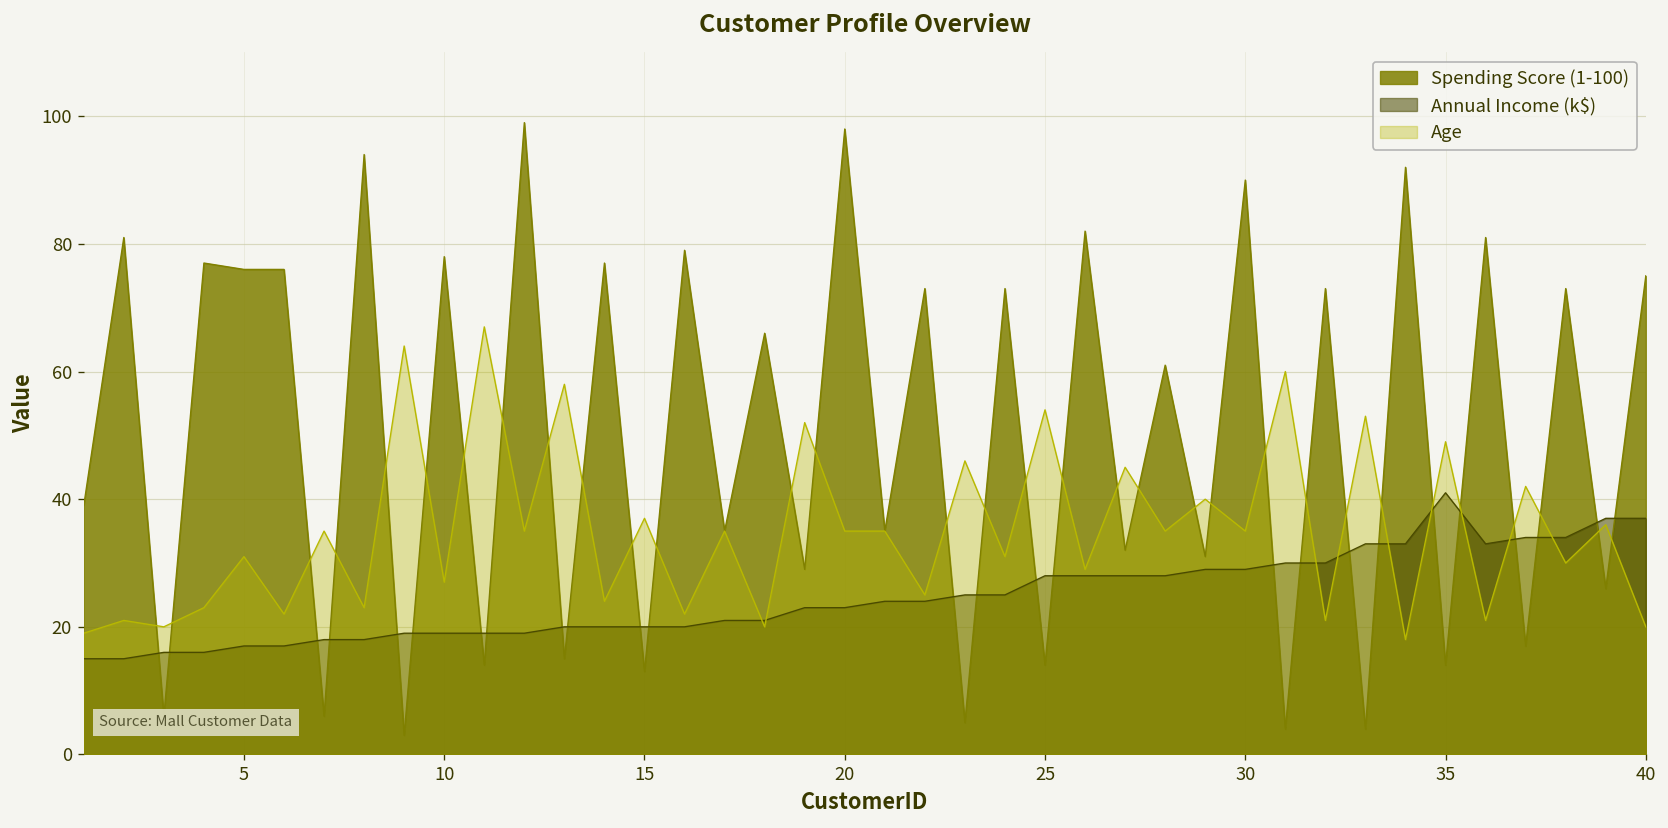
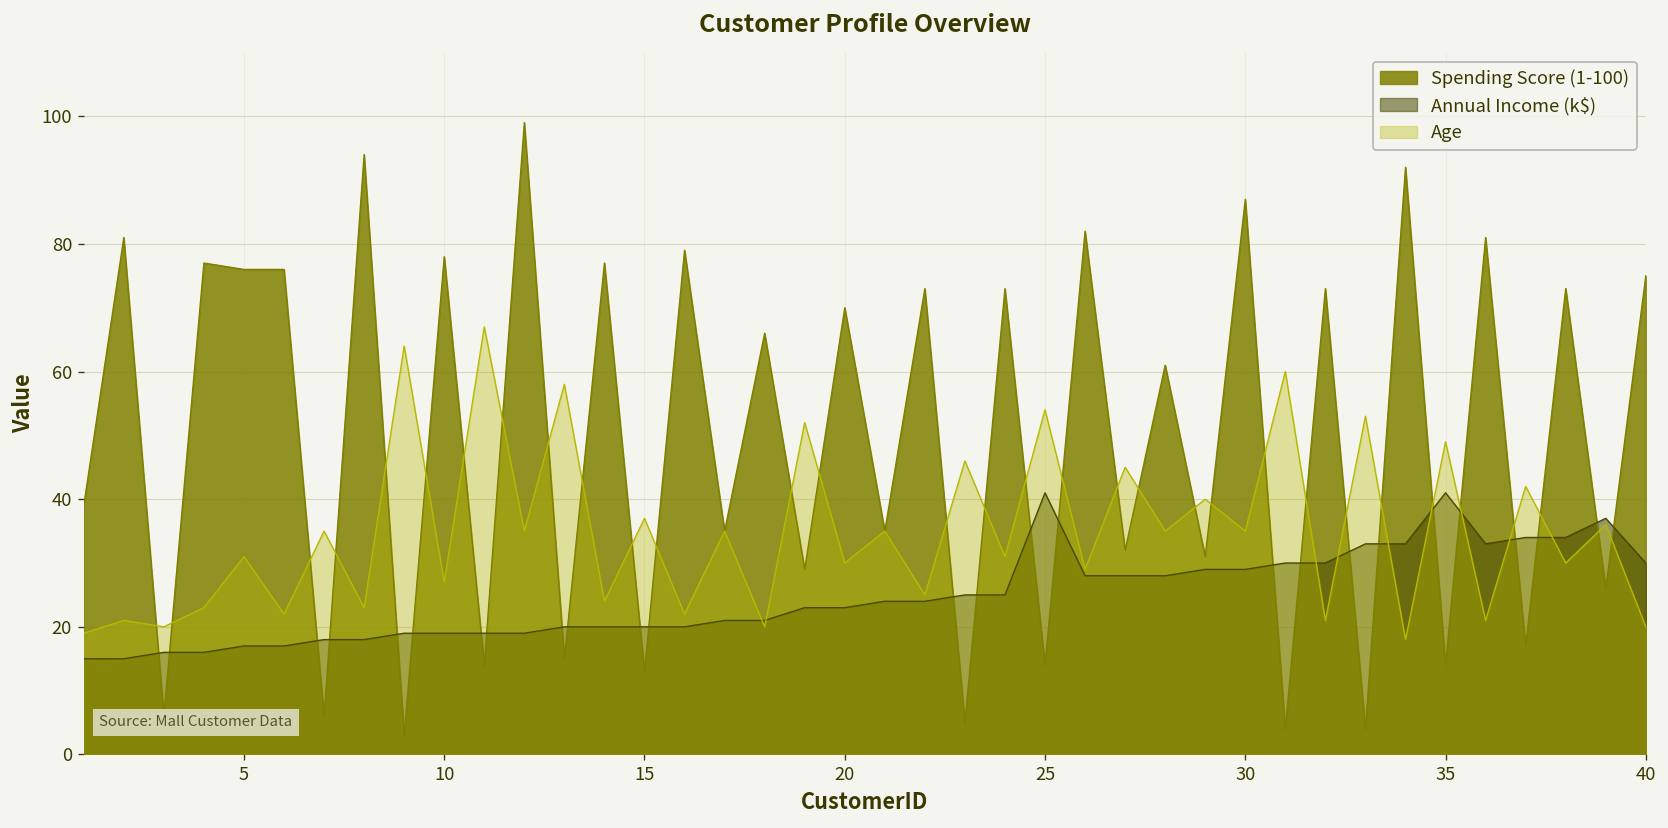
  {
    "Spending Score (1-100)": {
      "5": 76,
      "10": 78,
      "15": 13,
-     "20": 98,
+     "20": 70,
      "25": 14,
-     "30": 90,
+     "30": 87,
      "35": 14,
      "40": 75
    },
    "Annual Income (k$)": {
      "5": 17,
      "10": 19,
      "15": 20,
      "20": 23,
-     "25": 28,
+     "25": 41,
      "30": 29,
      "35": 41,
-     "40": 37
+     "40": 30
    },
    "Age": {
      "5": 31,
      "10": 27,
      "15": 37,
-     "20": 35,
+     "20": 30,
      "25": 54,
      "30": 35,
      "35": 49,
      "40": 20
    }
  }
